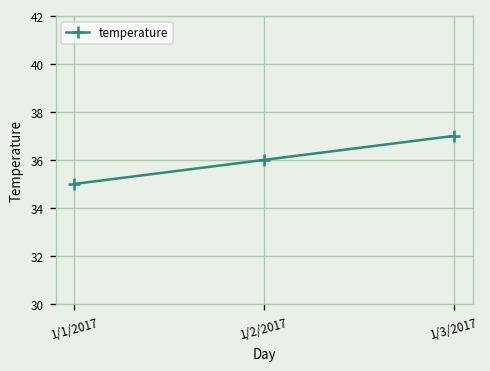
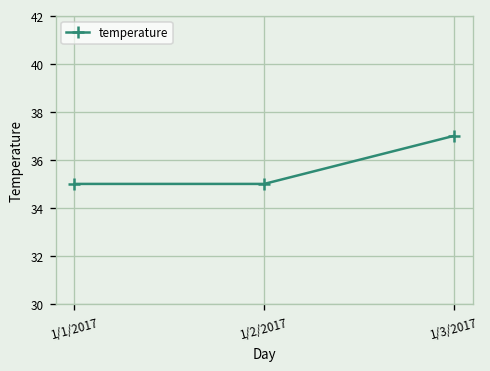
  {
    "1/1/2017": 35,
-   "1/2/2017": 36,
+   "1/2/2017": 35,
    "1/3/2017": 37
  }
